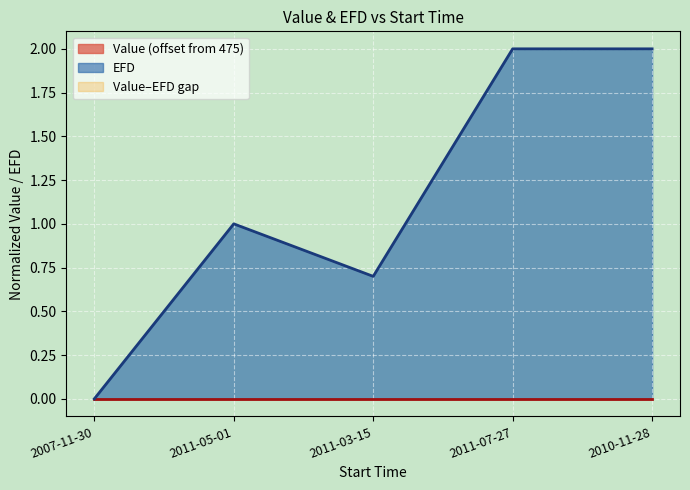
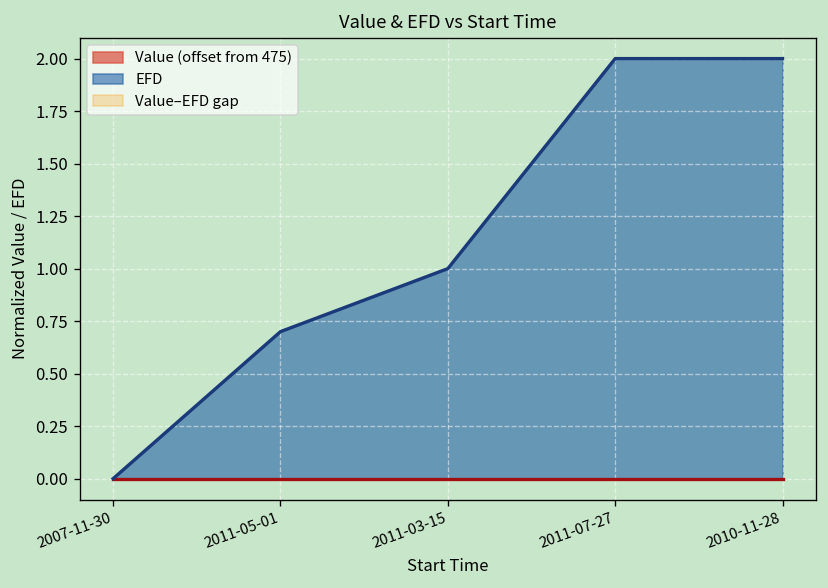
  {
    "Value (offset from 475)": {
      "2011-05-01": 0.0,
      "2011-03-15": 0.0,
      "2011-07-27": 0.0,
      "2010-11-28": 0.0
    },
    "EFD": {
-     "2011-05-01": 1.0,
-     "2011-03-15": 0.7,
+     "2011-05-01": 0.7,
+     "2011-03-15": 1.0,
      "2011-07-27": 2.0,
      "2010-11-28": 2.0
    }
  }
